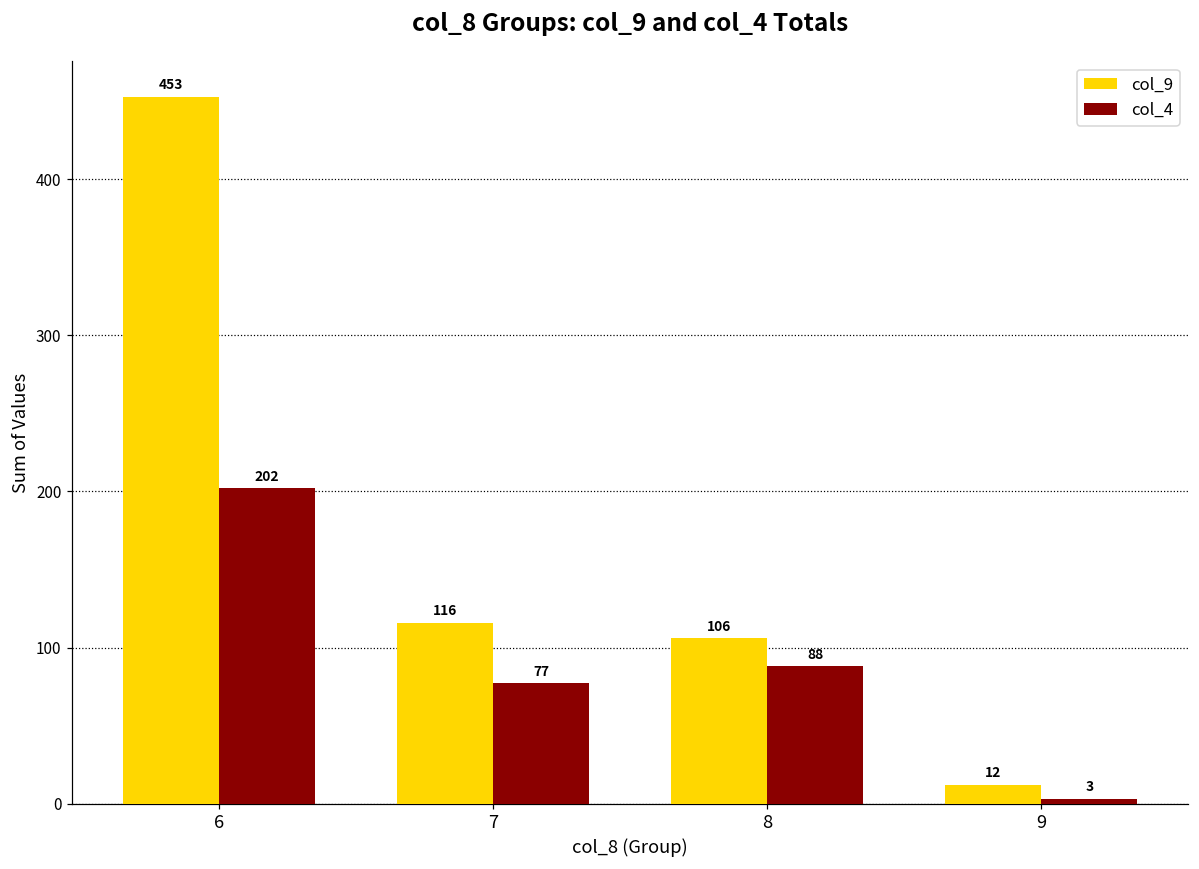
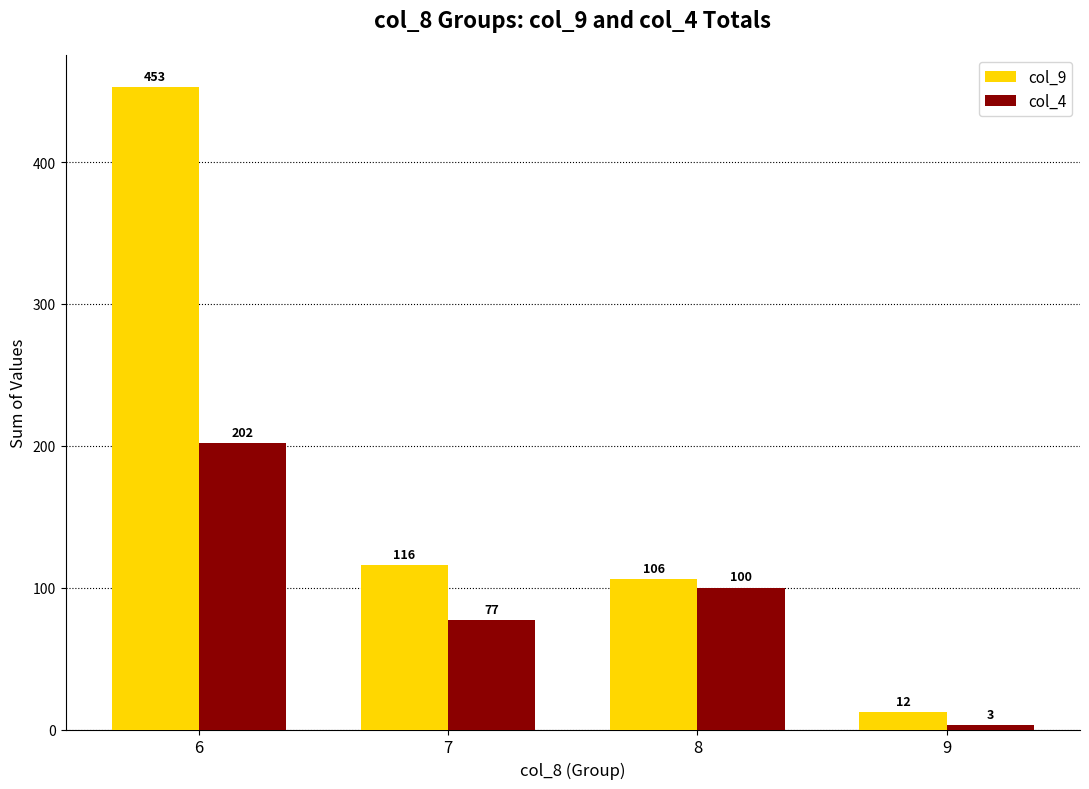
  {
    "col_9": {
      "6": 453,
      "7": 116,
      "8": 106,
      "9": 12
    },
    "col_4": {
      "6": 202,
      "7": 77,
-     "8": 88,
+     "8": 100,
      "9": 3
    }
  }
